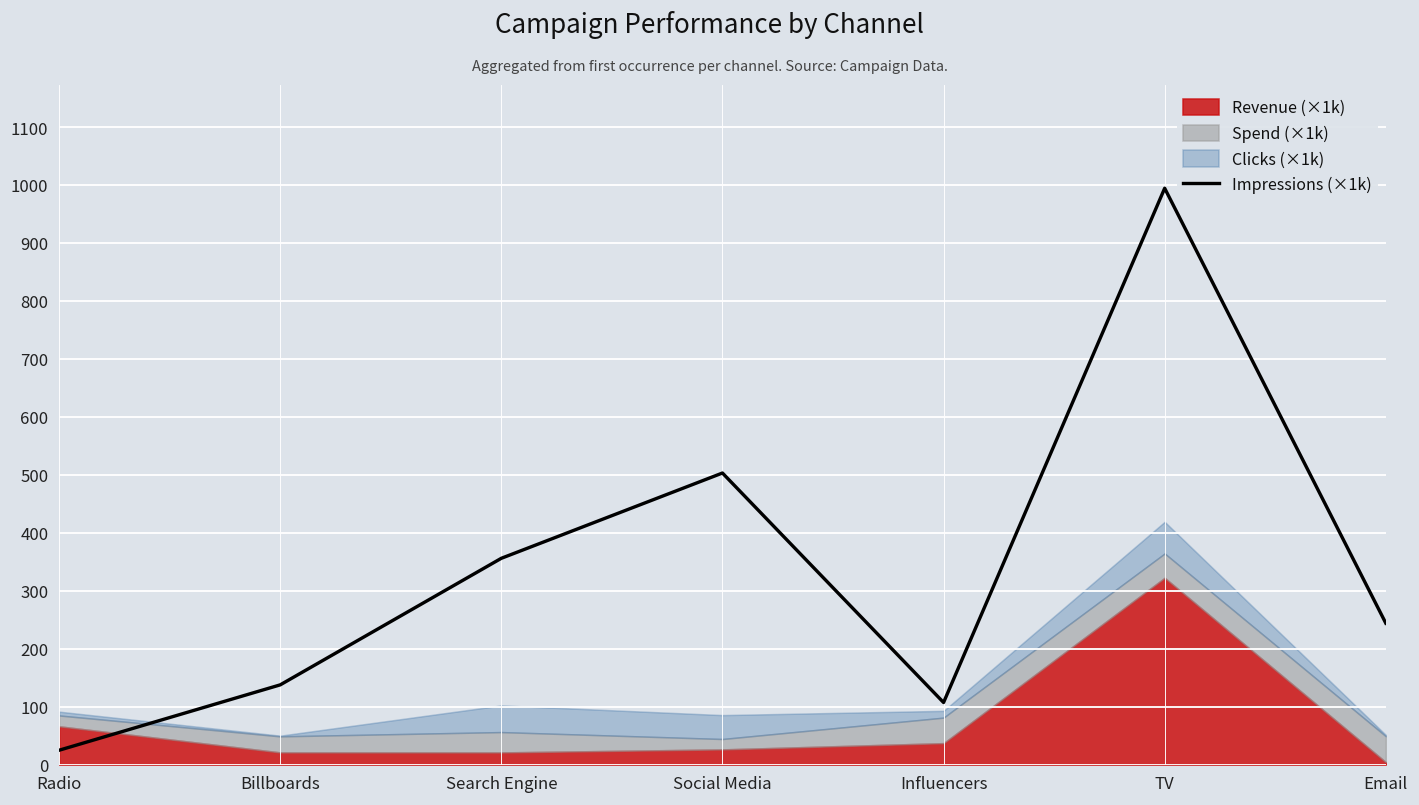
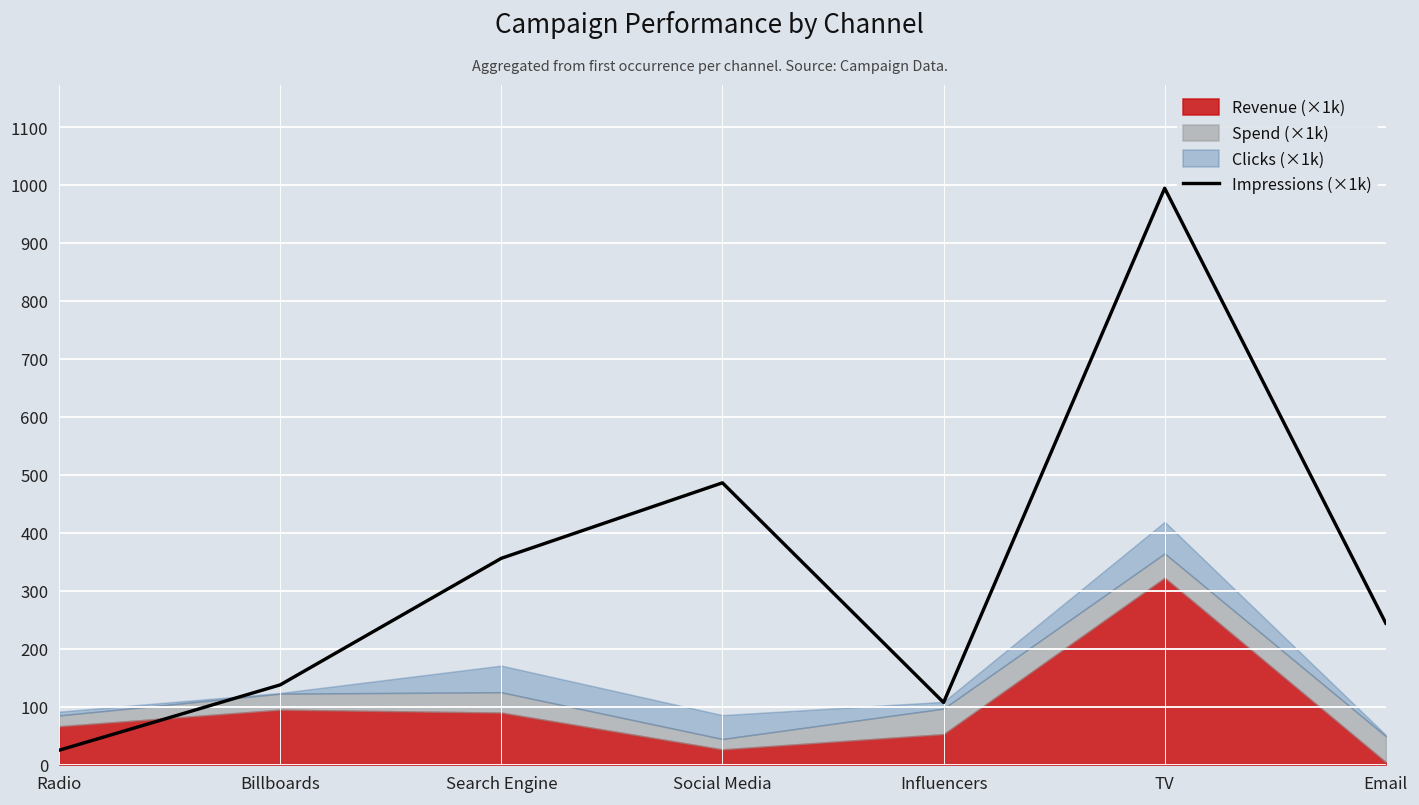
  {
    "Impressions (×1k)": {
      "Radio": 20,
      "Billboards": 140,
      "Search Engine": 360,
-     "Social Media": 500,
+     "Social Media": 490,
      "TV": 990,
      "Email": 240
    },
    "Revenue (×1k)": {
      "Radio": 70,
-     "Billboards": 20,
-     "Search Engine": 20,
+     "Billboards": 90,
+     "Search Engine": 90,
      "Social Media": 30,
-     "Influencers": 40,
+     "Influencers": 50,
      "TV": 320
    }
  }
